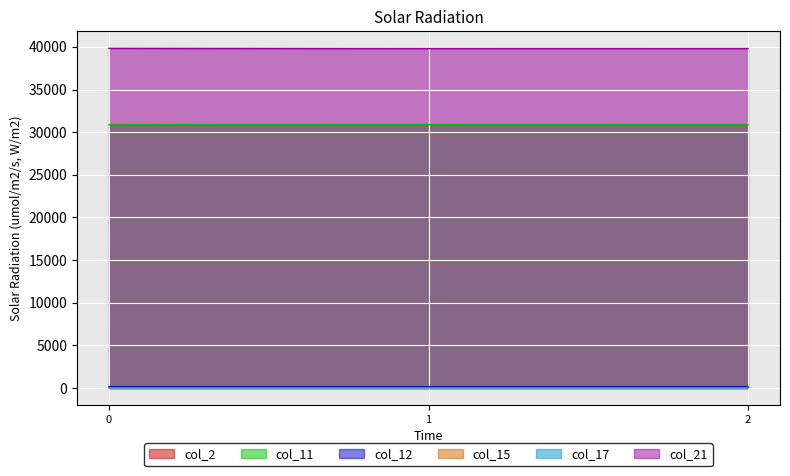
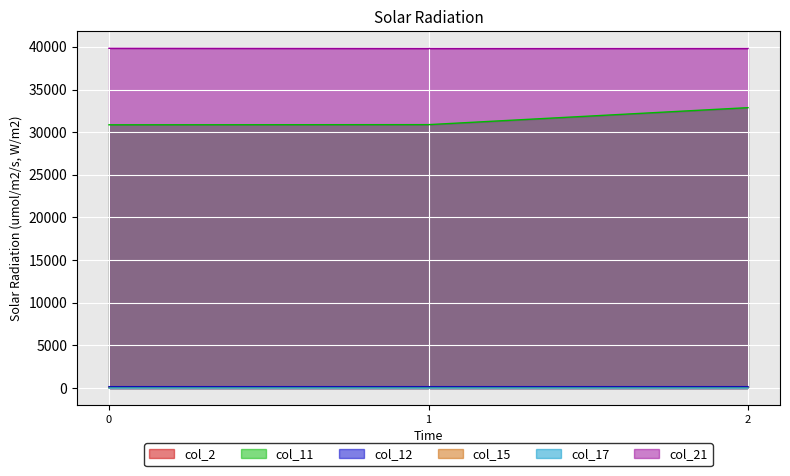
  {
    "col_11": {
      "0": 31000,
      "1": 31000,
-     "2": 31000
+     "2": 33000
    },
    "col_21": {
      "0": 40000,
      "1": 40000,
      "2": 40000
    }
  }
